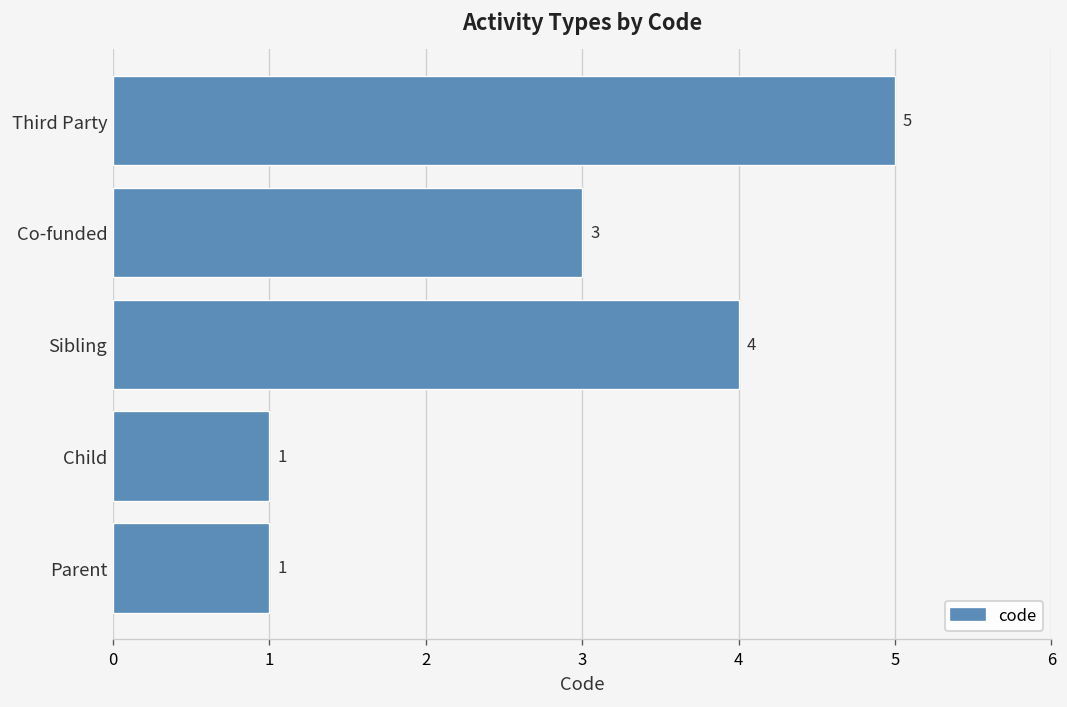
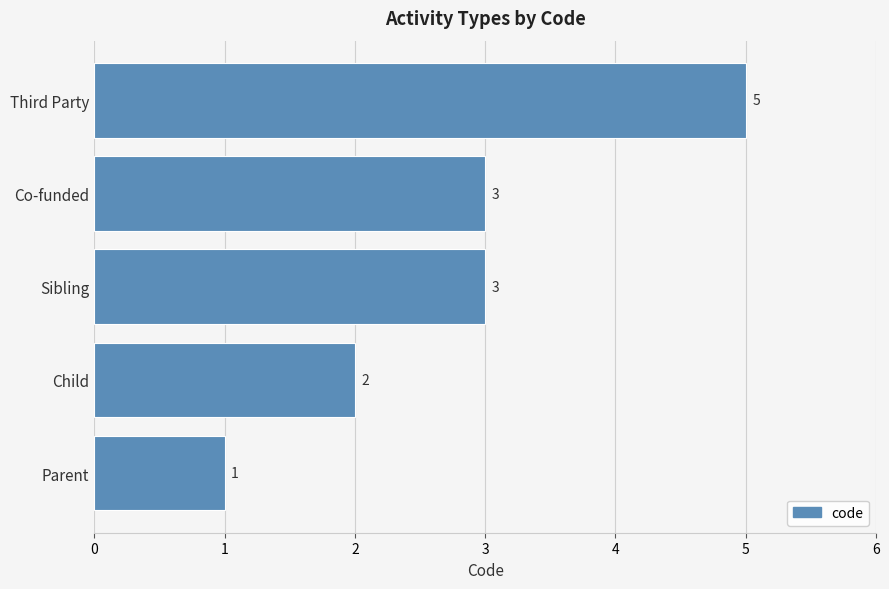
  {
    "Third Party": 5,
    "Co-funded": 3,
-   "Sibling": 4,
-   "Child": 1,
+   "Sibling": 3,
+   "Child": 2,
    "Parent": 1
  }
